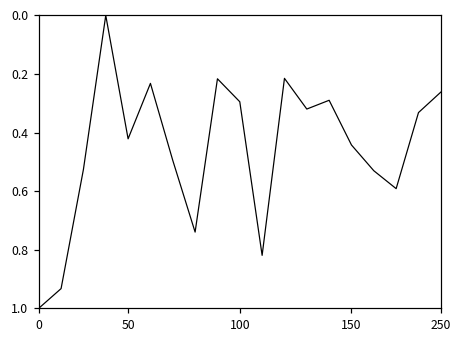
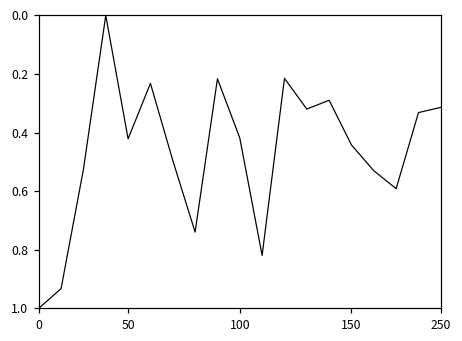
  {
    "0": 1.00,
    "50": 0.42,
-   "100": 0.29,
+   "100": 0.42,
    "150": 0.44,
-   "250": 0.26
+   "250": 0.31
  }
